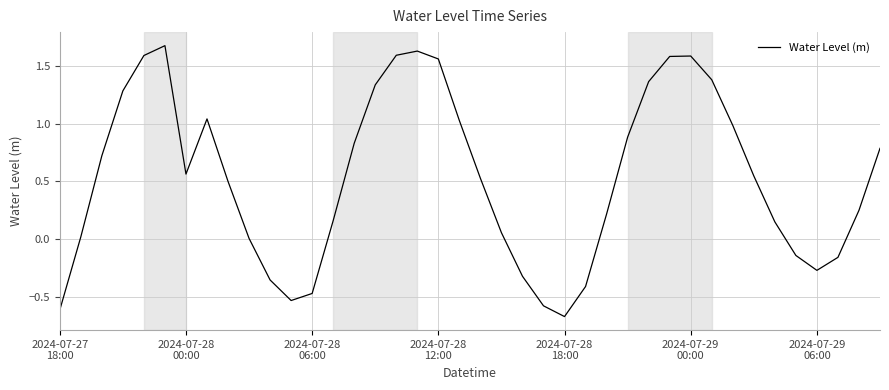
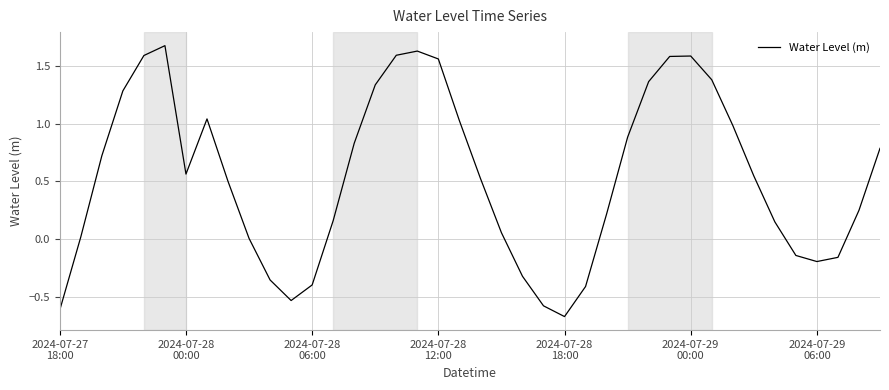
  {
    "2024-07-27 18:00": -0.61,
    "2024-07-28 00:00": 0.56,
-   "2024-07-28 06:00": -0.47,
+   "2024-07-28 06:00": -0.40,
    "2024-07-28 12:00": 1.56,
    "2024-07-28 18:00": -0.67,
    "2024-07-29 00:00": 1.59,
-   "2024-07-29 06:00": -0.27
+   "2024-07-29 06:00": -0.19
  }
